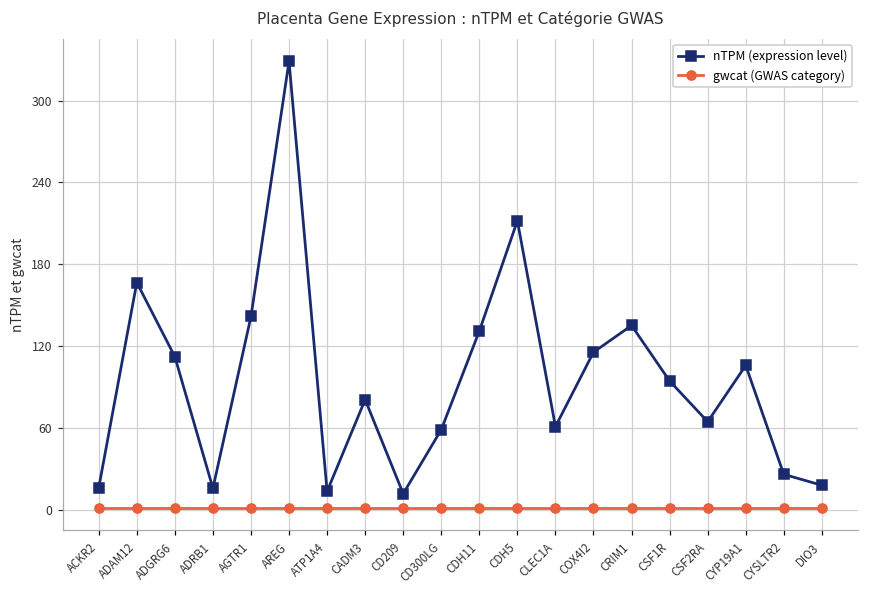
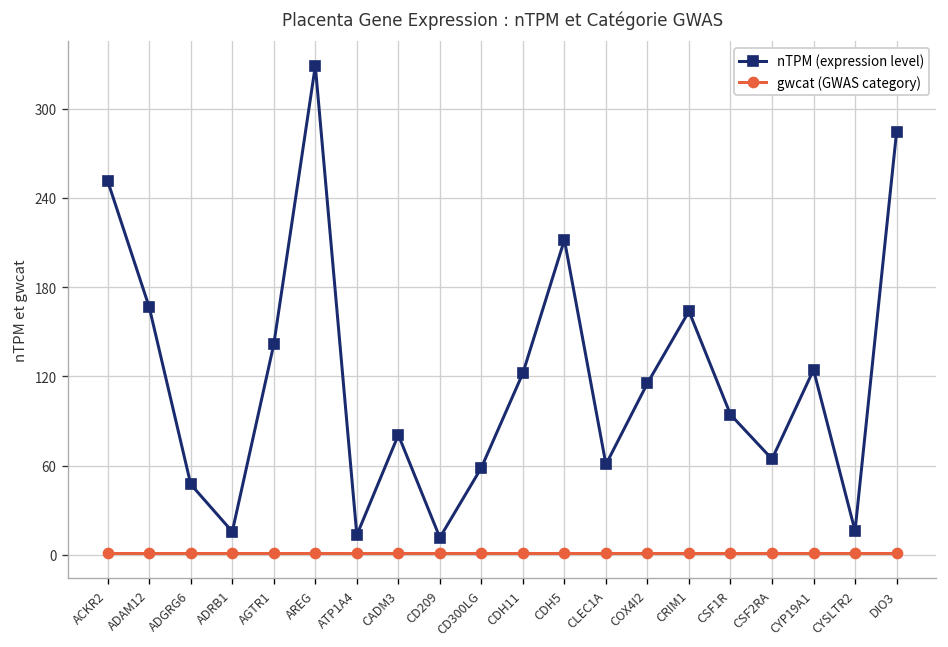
  {
    "nTPM (expression level)": {
-     "ACKR2": 16,
+     "ACKR2": 251,
      "ADAM12": 167,
-     "ADGRG6": 112,
+     "ADGRG6": 47,
      "ADRB1": 16,
      "AGTR1": 142,
      "AREG": 329,
      "ATP1A4": 13,
      "CADM3": 81,
      "CD209": 12,
      "CD300LG": 59,
-     "CDH11": 131,
+     "CDH11": 122,
      "CDH5": 212,
      "CLEC1A": 61,
      "COX4I2": 115,
-     "CRIM1": 135,
+     "CRIM1": 164,
      "CSF1R": 94,
      "CSF2RA": 64,
-     "CYP19A1": 106,
-     "CYSLTR2": 26,
-     "DIO3": 18
+     "CYP19A1": 124,
+     "CYSLTR2": 16,
+     "DIO3": 284
    },
    "gwcat (GWAS category)": {
      "ACKR2": 1,
      "ADAM12": 1,
      "ADGRG6": 1,
      "ADRB1": 1,
      "AGTR1": 1,
      "AREG": 1,
      "ATP1A4": 1,
      "CADM3": 1,
      "CD209": 1,
      "CD300LG": 1,
      "CDH11": 1,
      "CDH5": 1,
      "CLEC1A": 1,
      "COX4I2": 1,
      "CRIM1": 1,
      "CSF1R": 1,
      "CSF2RA": 1,
      "CYP19A1": 1,
      "CYSLTR2": 1,
      "DIO3": 1
    }
  }
